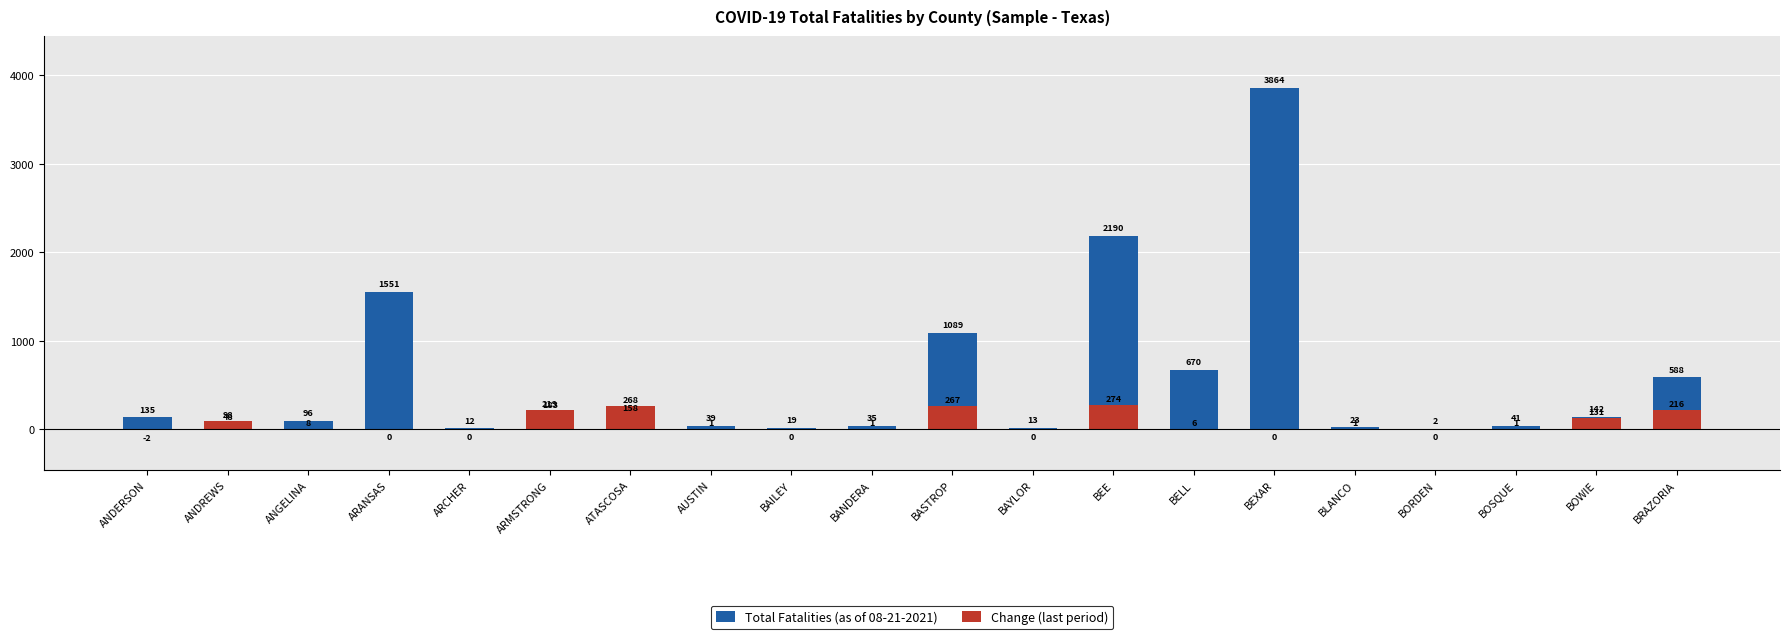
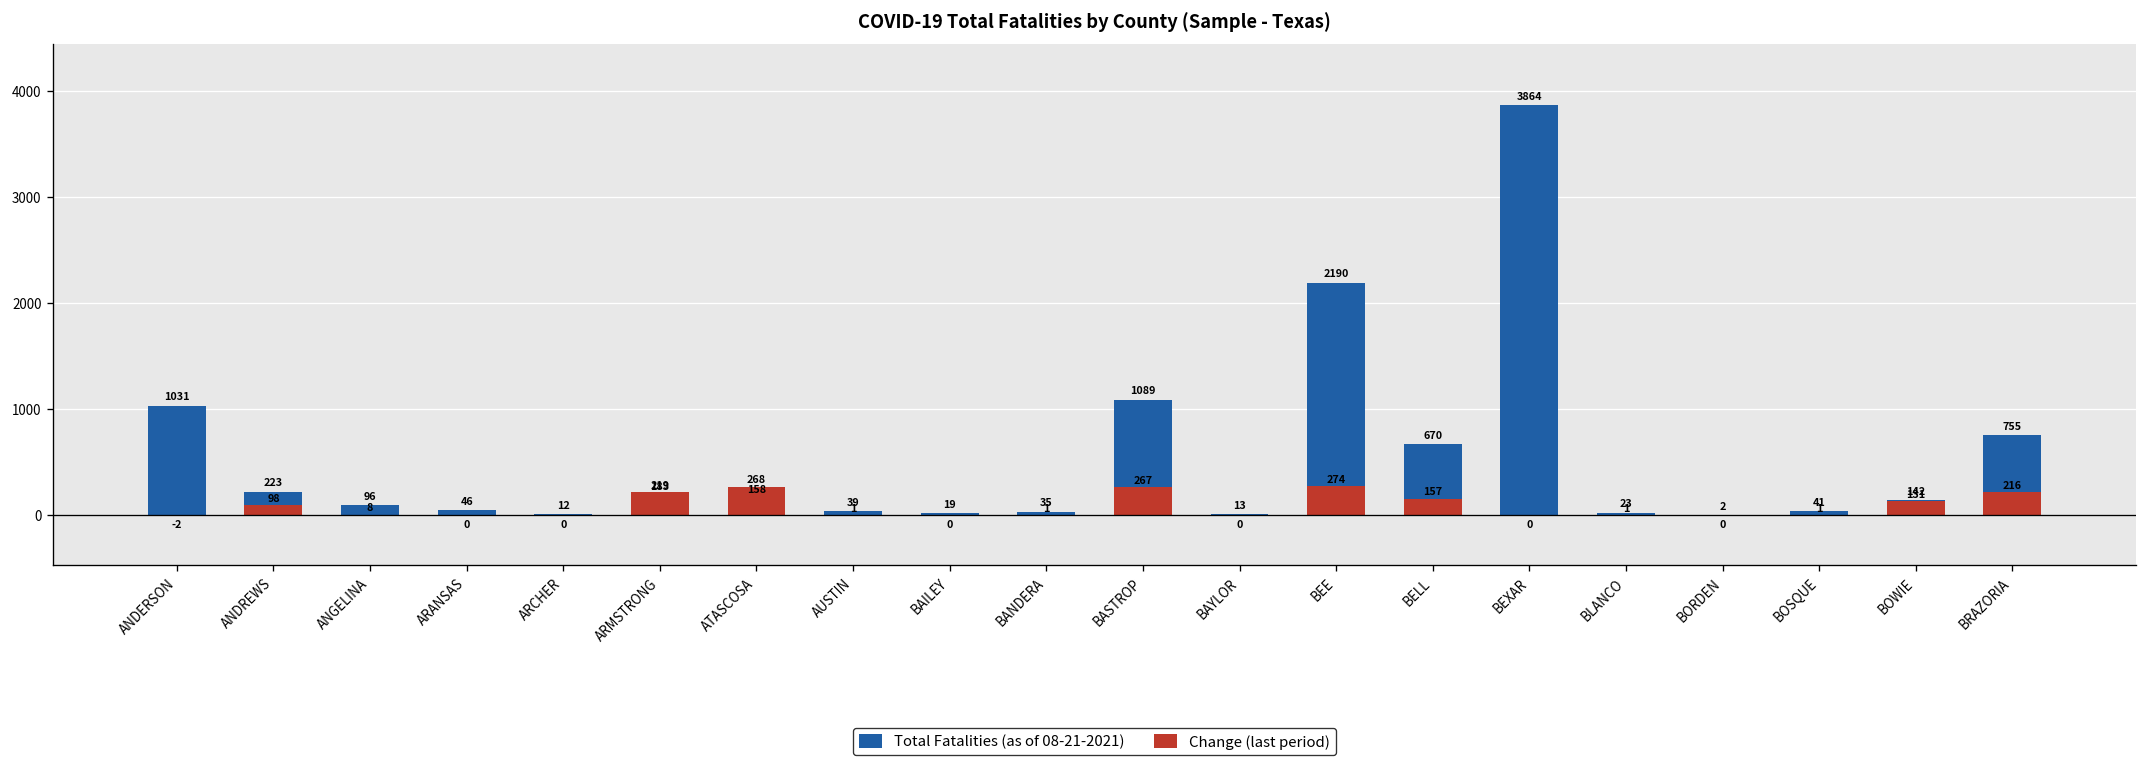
  {
    "Total Fatalities (as of 08-21-2021)": {
-     "ANDERSON": 135,
-     "ANDREWS": 48,
+     "ANDERSON": 1031,
+     "ANDREWS": 223,
      "ANGELINA": 96,
-     "ARANSAS": 1551,
+     "ARANSAS": 46,
      "ARCHER": 12,
      "BAILEY": 19,
      "BASTROP": 1089,
      "BAYLOR": 13,
      "BEE": 2190,
      "BELL": 670,
      "BEXAR": 3864,
      "BORDEN": 2,
-     "BRAZORIA": 588
+     "BRAZORIA": 755
    },
    "Change (last period)": {
      "ANDERSON": -2,
      "ANGELINA": 8,
      "ARANSAS": 0,
      "ARCHER": 0,
      "ATASCOSA": 268,
      "BAILEY": 0,
      "BAYLOR": 0,
-     "BELL": 6,
+     "BELL": 157,
      "BEXAR": 0,
      "BORDEN": 0
    }
  }
